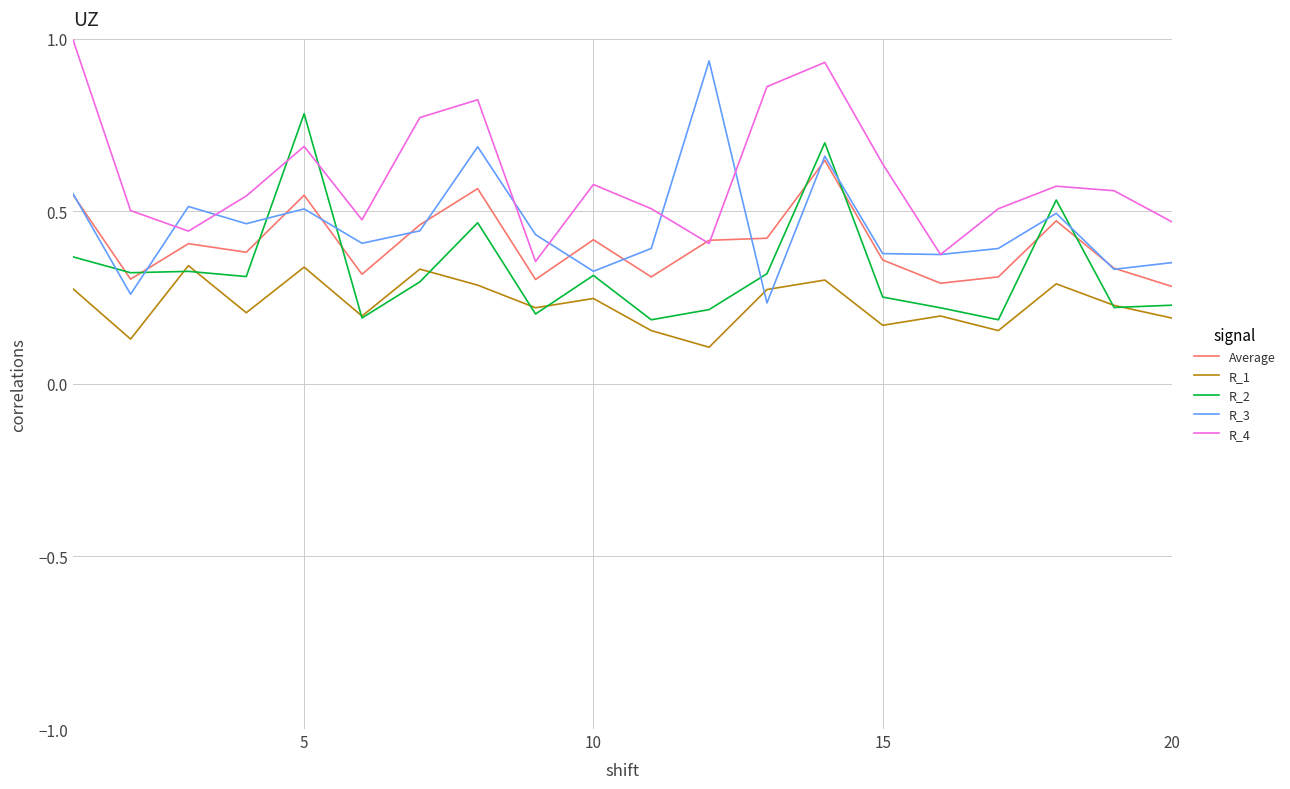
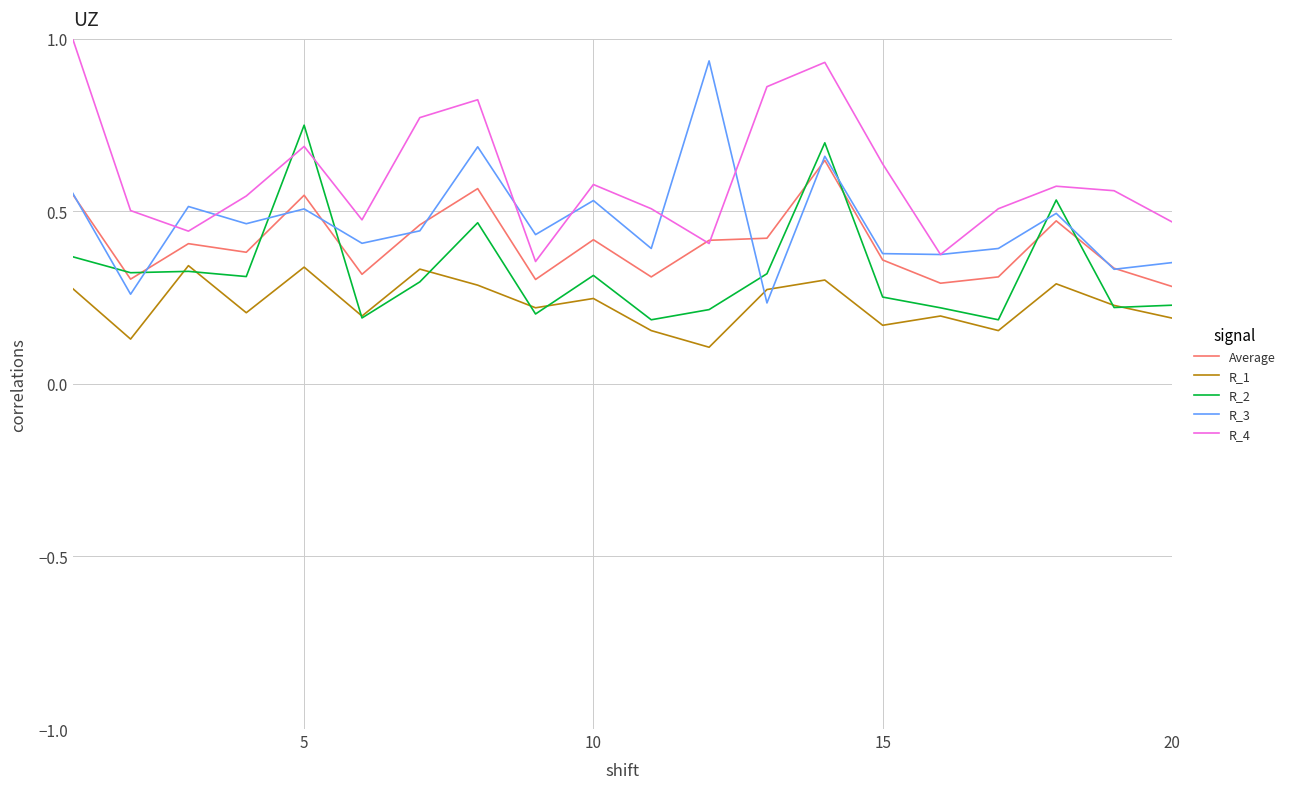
  {
    "Average": {
      "5": 0.55,
      "10": 0.42,
      "15": 0.36,
      "20": 0.28
    },
    "R_1": {
      "5": 0.34,
      "10": 0.25,
      "15": 0.17,
      "20": 0.19
    },
    "R_2": {
-     "5": 0.78,
+     "5": 0.75,
      "10": 0.31,
      "15": 0.25,
      "20": 0.23
    },
    "R_3": {
      "5": 0.51,
-     "10": 0.33,
+     "10": 0.53,
      "15": 0.38,
      "20": 0.35
    },
    "R_4": {
      "5": 0.69,
      "10": 0.58,
      "15": 0.64,
      "20": 0.47
    }
  }
